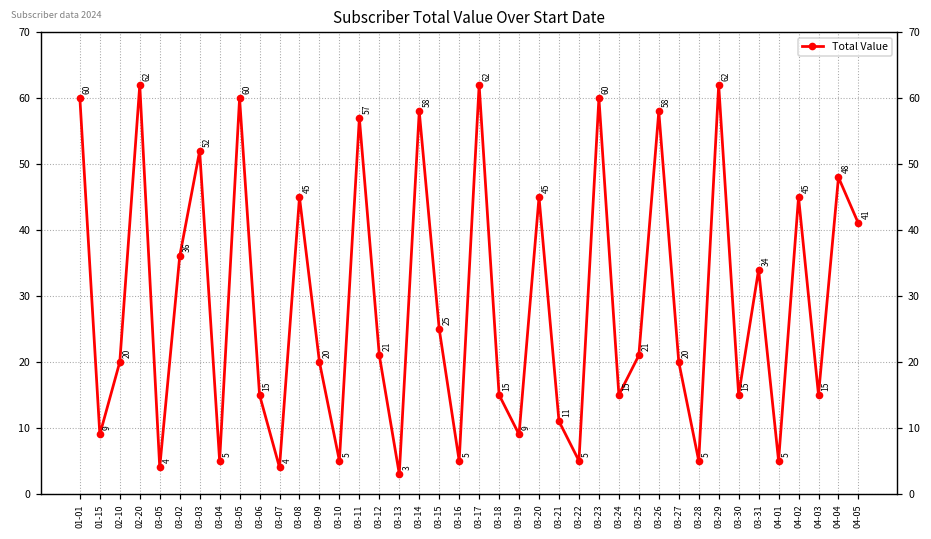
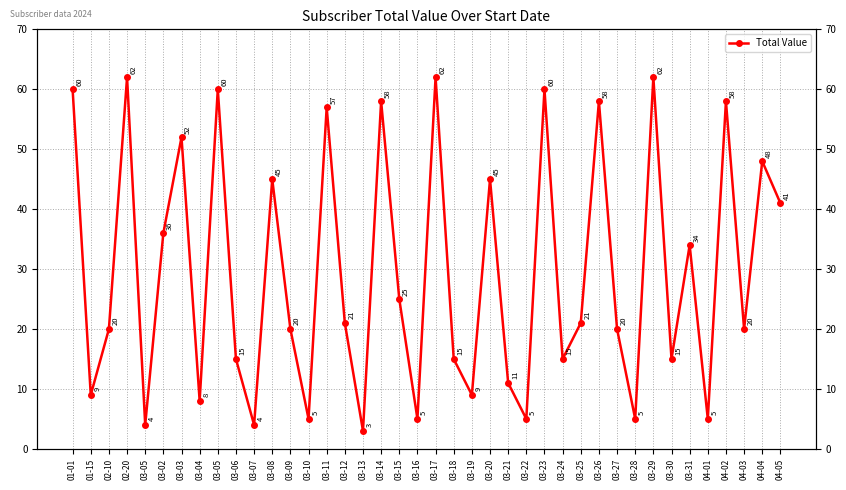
  {
    "01-01": 60,
    "01-15": 9,
    "02-10": 20,
    "02-20": 62,
    "03-02": 36,
    "03-03": 52,
-   "03-04": 5,
+   "03-04": 8,
    "03-06": 15,
    "03-07": 4,
    "03-08": 45,
    "03-09": 20,
    "03-10": 5,
    "03-11": 57,
    "03-12": 21,
    "03-13": 3,
    "03-14": 58,
    "03-15": 25,
    "03-16": 5,
    "03-17": 62,
    "03-18": 15,
    "03-19": 9,
    "03-20": 45,
    "03-21": 11,
    "03-22": 5,
    "03-23": 60,
    "03-24": 15,
    "03-25": 21,
    "03-26": 58,
    "03-27": 20,
    "03-28": 5,
    "03-29": 62,
    "03-30": 15,
    "03-31": 34,
    "04-01": 5,
-   "04-02": 45,
-   "04-03": 15,
+   "04-02": 58,
+   "04-03": 20,
    "04-04": 48,
    "04-05": 41
  }
